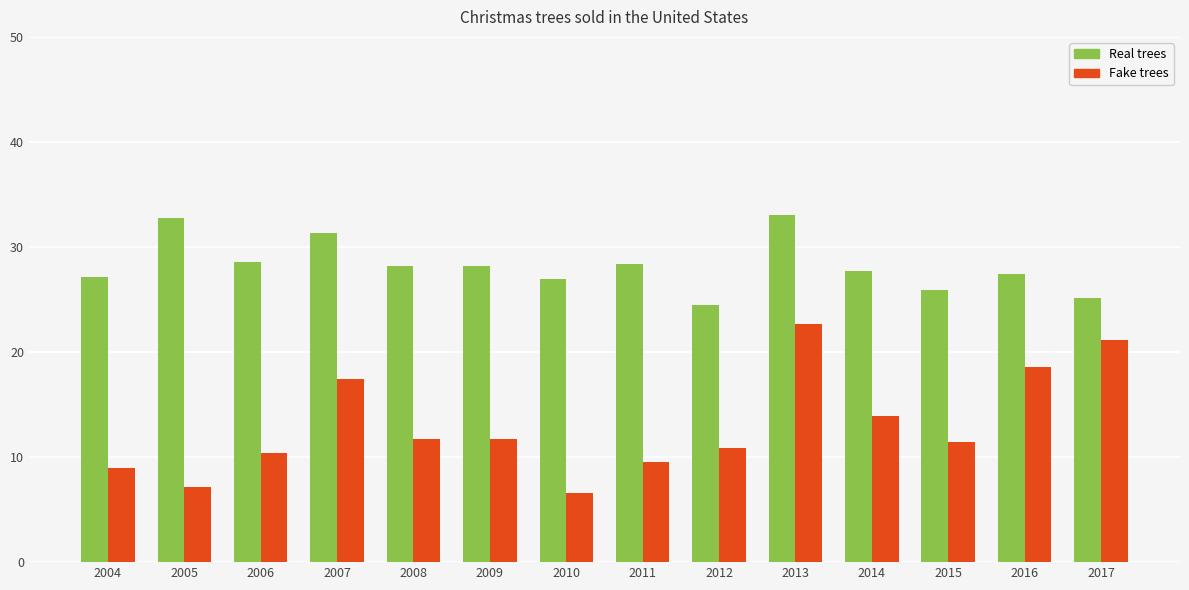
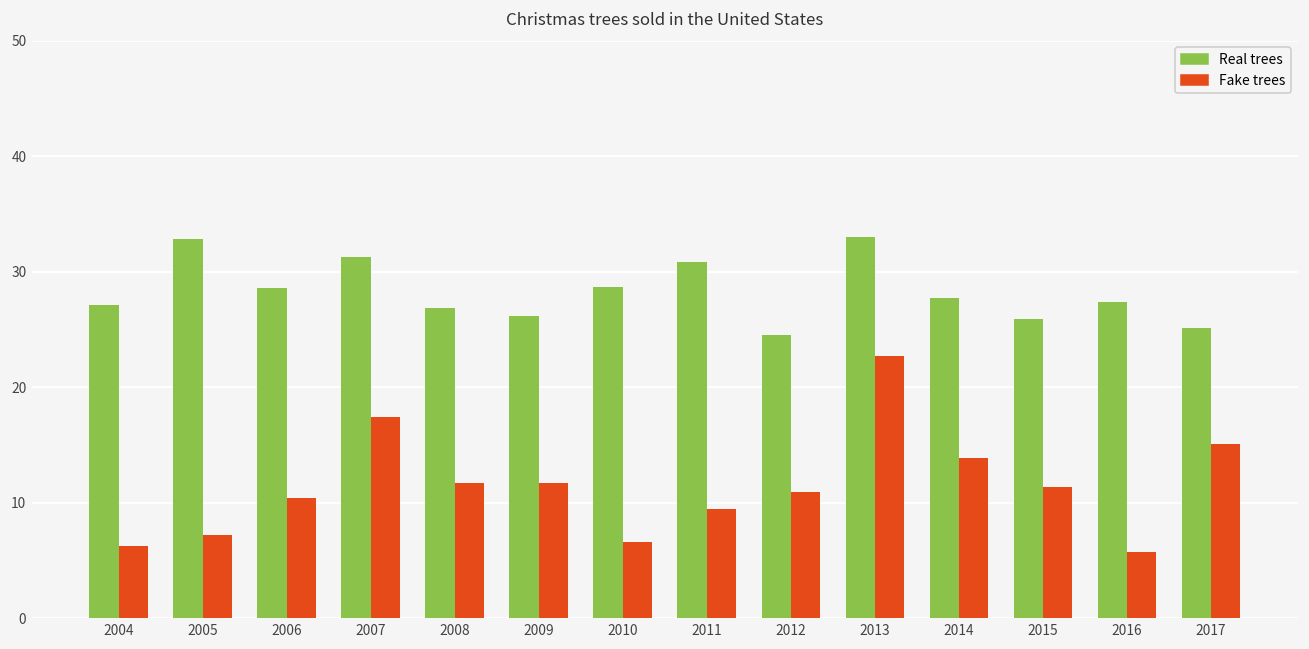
  {
    "Real trees": {
      "2004": 27.1,
      "2005": 32.8,
      "2006": 28.6,
      "2007": 31.3,
-     "2008": 28.2,
-     "2009": 28.2,
-     "2010": 27.0,
-     "2011": 28.4,
+     "2008": 26.9,
+     "2009": 26.2,
+     "2010": 28.7,
+     "2011": 30.8,
      "2012": 24.5,
      "2013": 33.0,
      "2014": 27.7,
      "2015": 25.9,
      "2016": 27.4,
      "2017": 25.1
    },
    "Fake trees": {
-     "2004": 9.0,
+     "2004": 6.3,
      "2005": 7.2,
      "2006": 10.4,
      "2007": 17.4,
      "2008": 11.7,
      "2009": 11.7,
      "2010": 6.6,
      "2011": 9.5,
      "2012": 10.9,
      "2013": 22.7,
      "2014": 13.9,
      "2015": 11.4,
-     "2016": 18.6,
-     "2017": 21.1
+     "2016": 5.7,
+     "2017": 15.1
    }
  }
